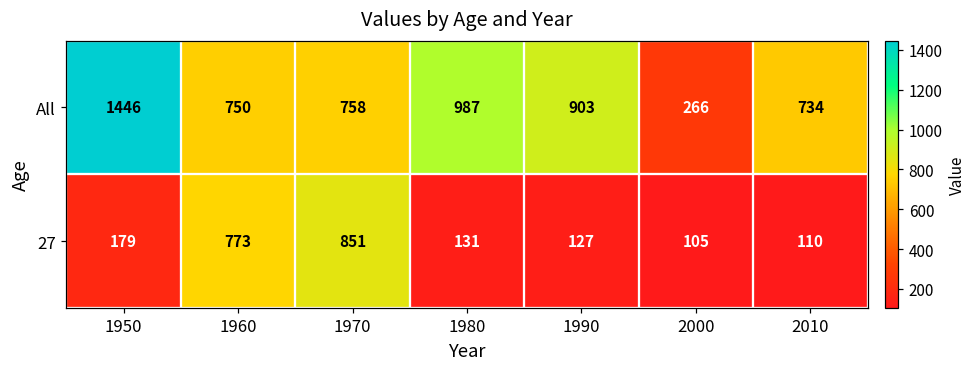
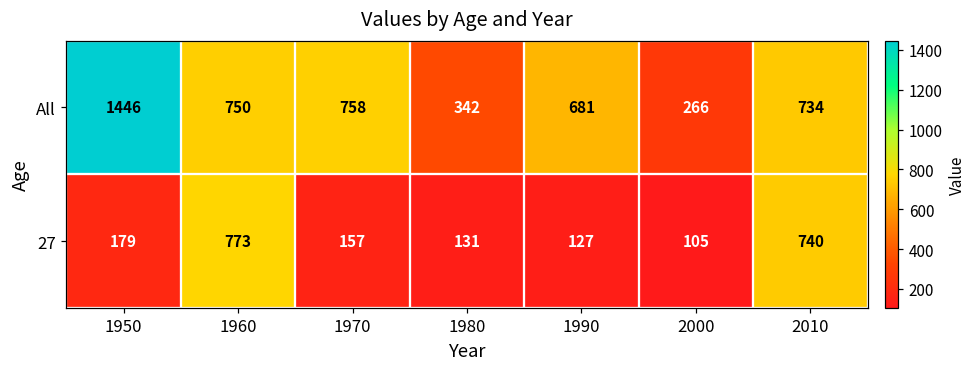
  {
    "All": {
      "1950": 1446,
      "1960": 750,
      "1970": 758,
-     "1980": 987,
-     "1990": 903,
+     "1980": 342,
+     "1990": 681,
      "2000": 266,
      "2010": 734
    },
    "27": {
      "1950": 179,
      "1960": 773,
-     "1970": 851,
+     "1970": 157,
      "1980": 131,
      "1990": 127,
      "2000": 105,
-     "2010": 110
+     "2010": 740
    }
  }
